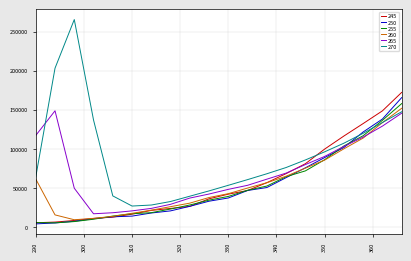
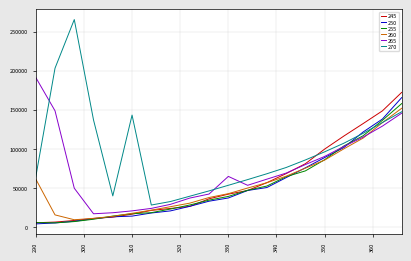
  {
    "245": {
      "350": 100000
    },
    "265": {
-     "290": 120000,
-     "330": 50000
+     "290": 190000,
+     "330": 60000
    },
    "270": {
-     "310": 30000,
+     "310": 140000,
      "330": 50000,
      "350": 100000
    }
  }
